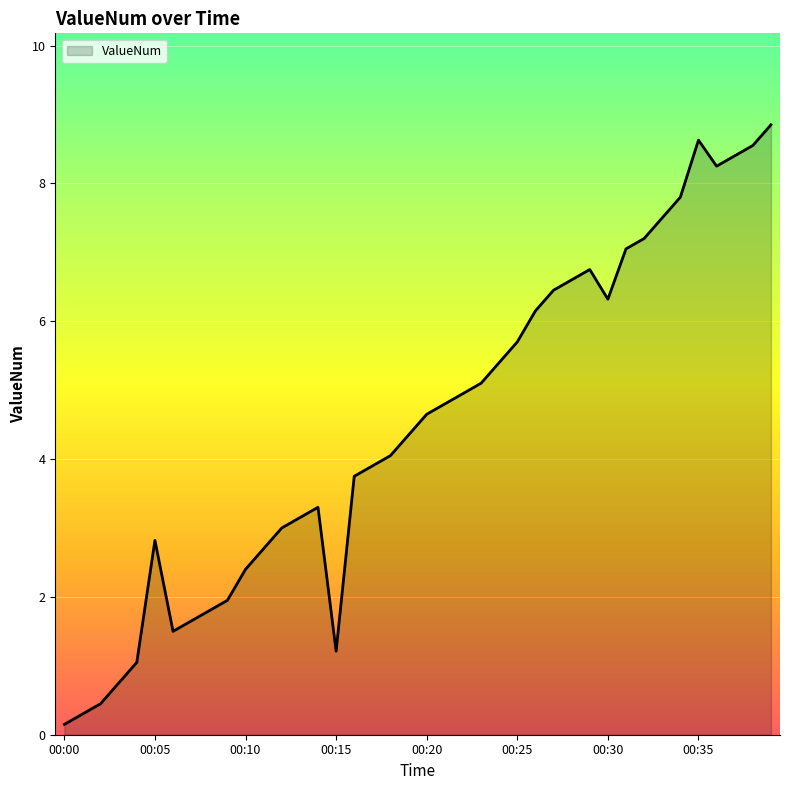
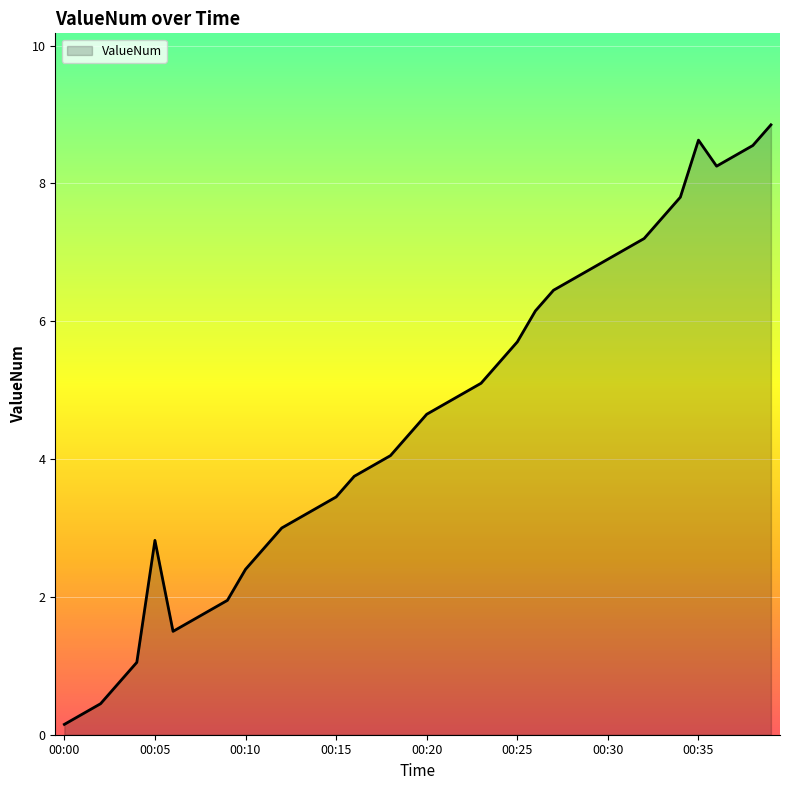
  {
    "00:00": 0.2,
    "00:05": 2.8,
    "00:10": 2.4,
-   "00:15": 1.2,
+   "00:15": 3.5,
    "00:20": 4.7,
    "00:25": 5.7,
-   "00:30": 6.3,
+   "00:30": 6.9,
    "00:35": 8.6
  }
